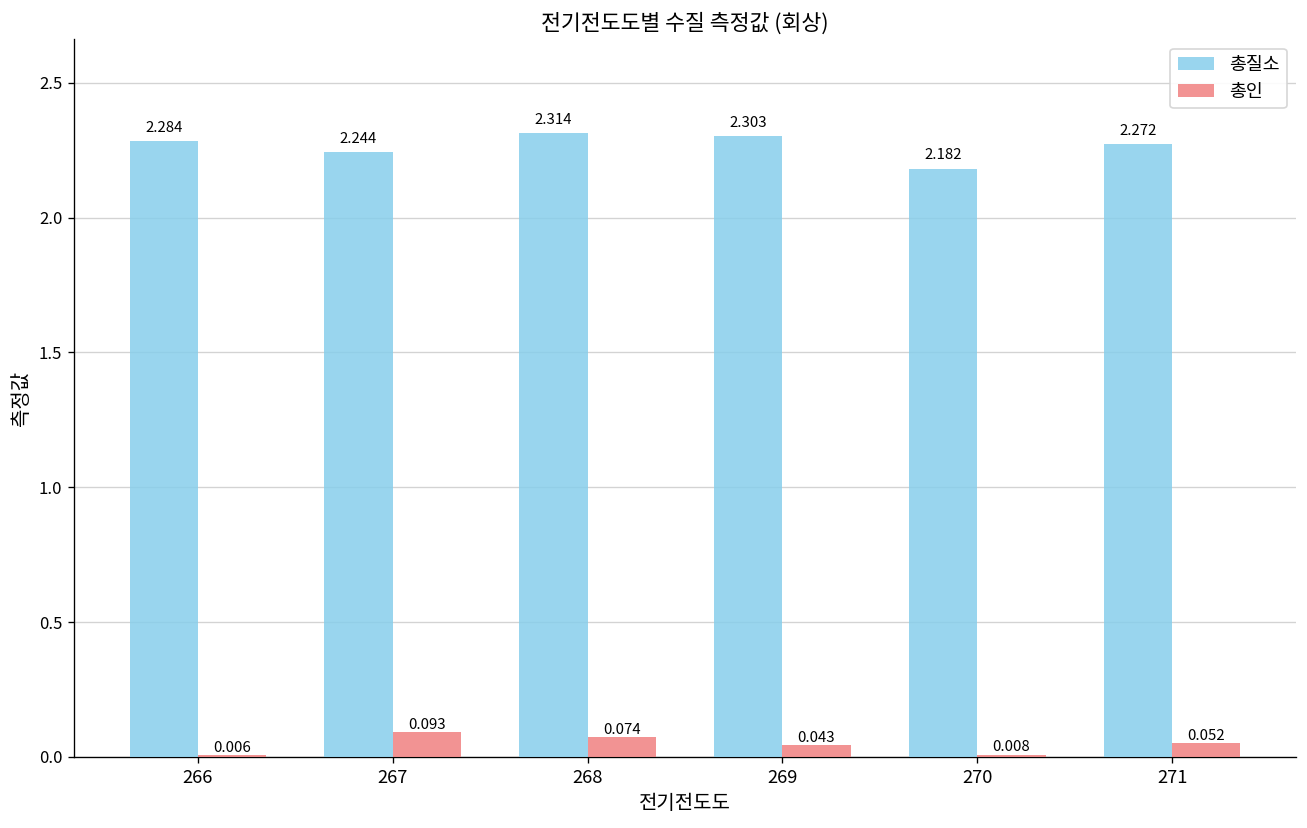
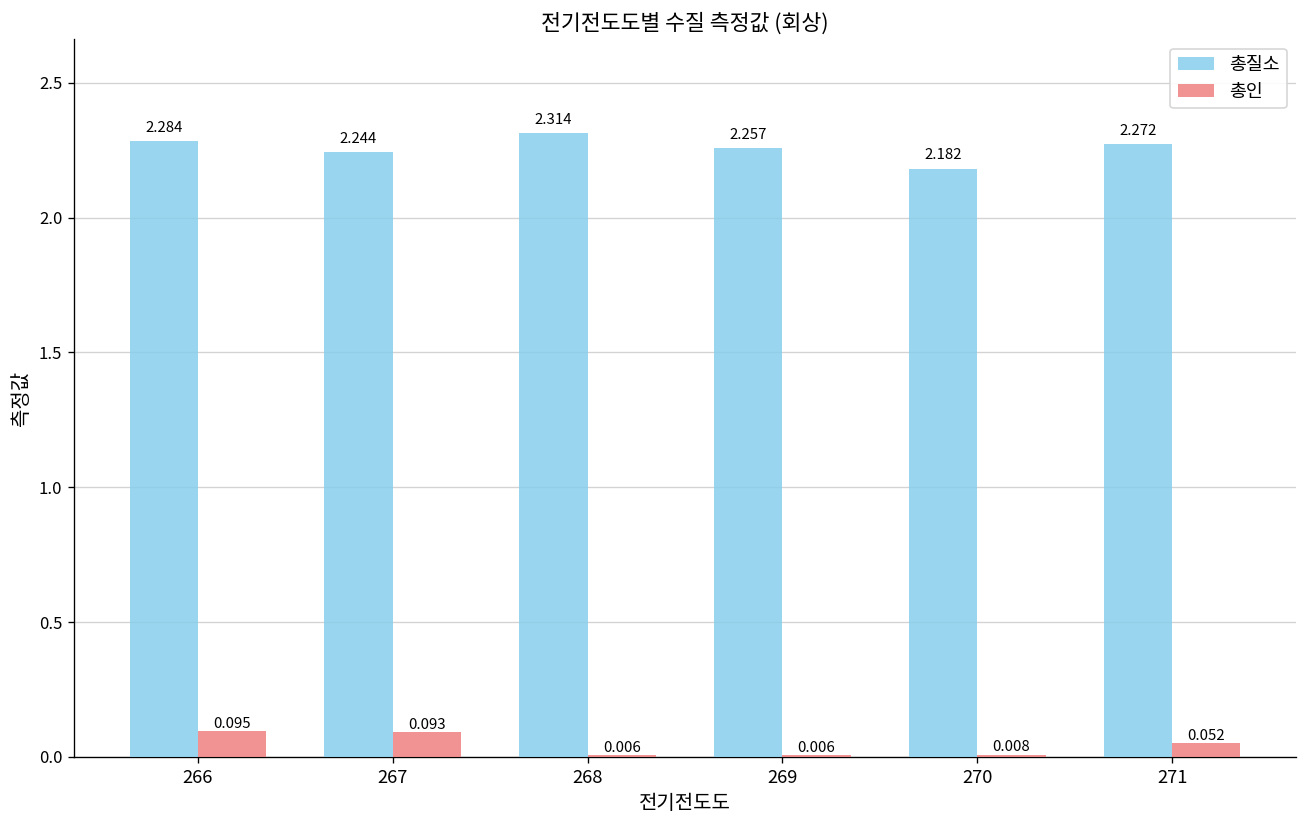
  {
    "총질소": {
      "266": 2.284,
      "267": 2.244,
      "268": 2.314,
-     "269": 2.303,
+     "269": 2.257,
      "270": 2.182,
      "271": 2.272
    },
    "총인": {
-     "266": 0.006,
+     "266": 0.095,
      "267": 0.093,
-     "268": 0.074,
-     "269": 0.043,
+     "268": 0.006,
+     "269": 0.006,
      "270": 0.008,
      "271": 0.052
    }
  }
